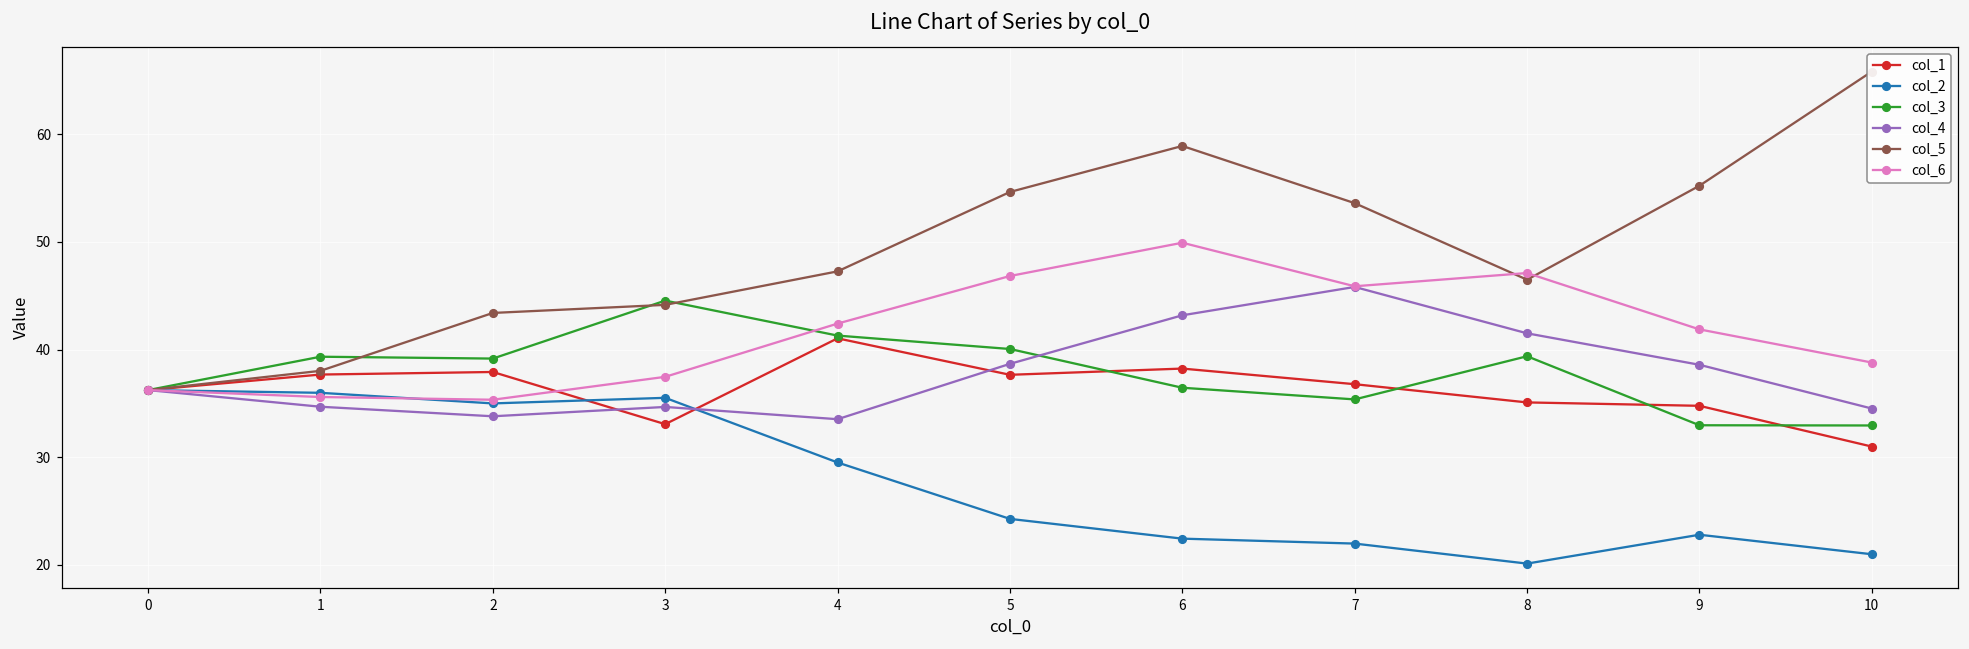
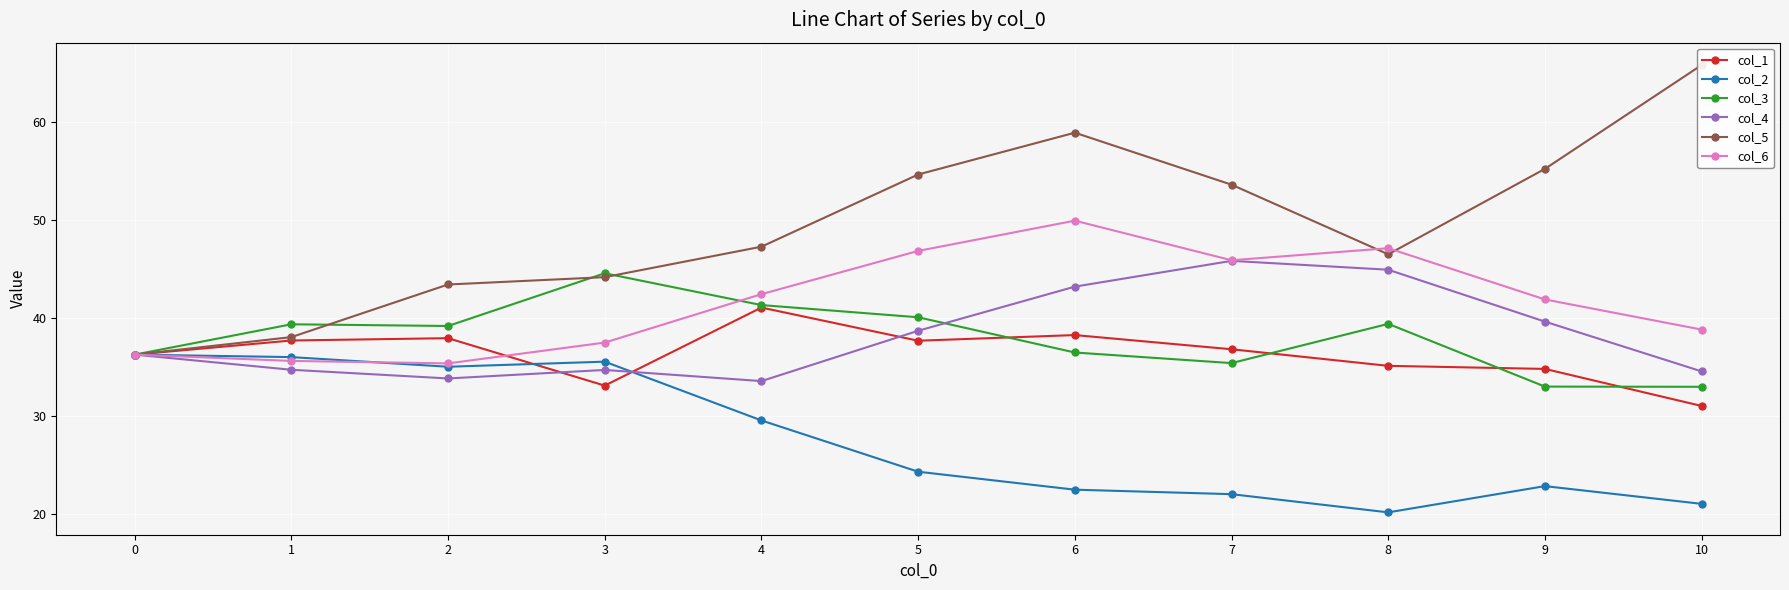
  {
    "col_1": {
      "1": 38,
      "2": 38,
      "3": 33,
      "5": 38,
      "6": 38,
      "7": 37,
      "8": 35,
      "9": 35,
      "10": 31
    },
    "col_2": {
      "1": 36,
      "2": 35,
      "3": 36,
      "4": 30,
      "5": 24,
      "6": 22,
      "7": 22,
      "8": 20,
      "9": 23,
      "10": 21
    },
    "col_3": {
      "1": 39,
      "2": 39,
      "3": 45,
      "5": 40,
      "6": 36,
      "7": 35,
      "8": 39,
      "9": 33,
      "10": 33
    },
    "col_4": {
      "1": 35,
      "2": 34,
      "3": 35,
      "4": 34,
      "5": 39,
      "6": 43,
-     "8": 42,
-     "9": 39,
+     "8": 45,
+     "9": 40,
      "10": 35
    },
    "col_5": {
      "1": 38,
      "2": 43,
      "3": 44,
      "4": 47,
      "5": 55,
      "6": 59,
      "7": 54,
      "8": 46,
      "9": 55
    },
    "col_6": {
      "1": 36,
      "2": 35,
      "3": 37,
      "4": 42,
      "5": 47,
      "6": 50,
      "8": 47,
      "9": 42,
      "10": 39
    }
  }
